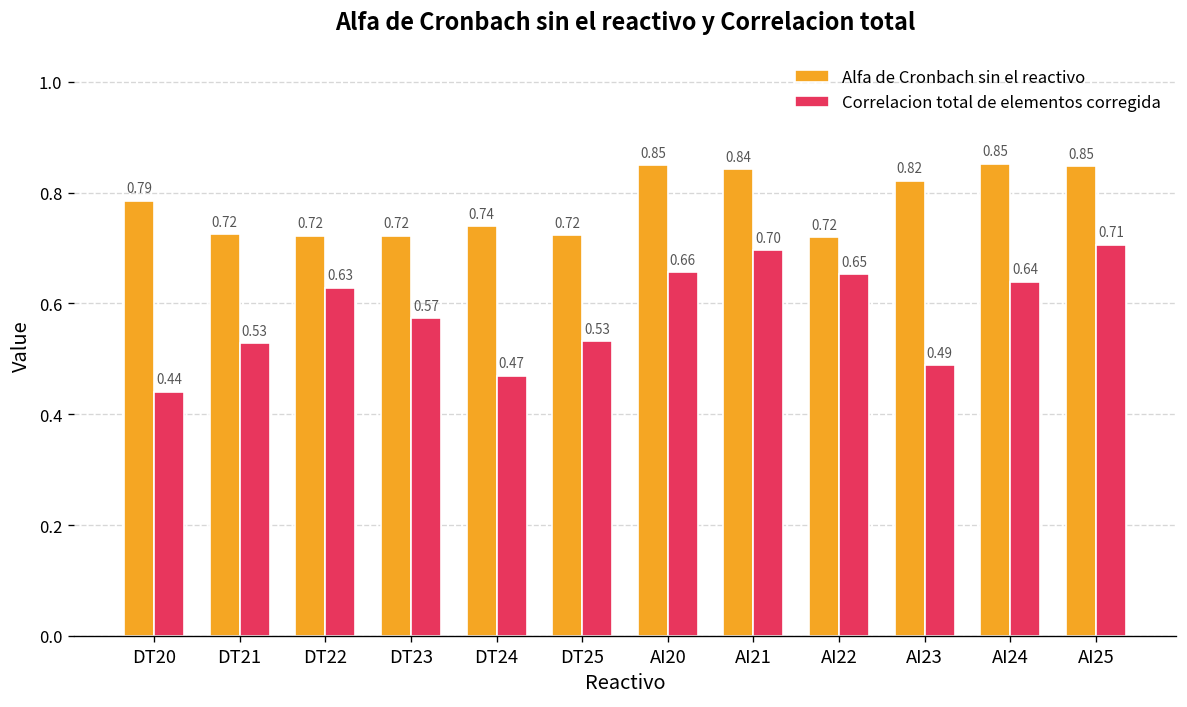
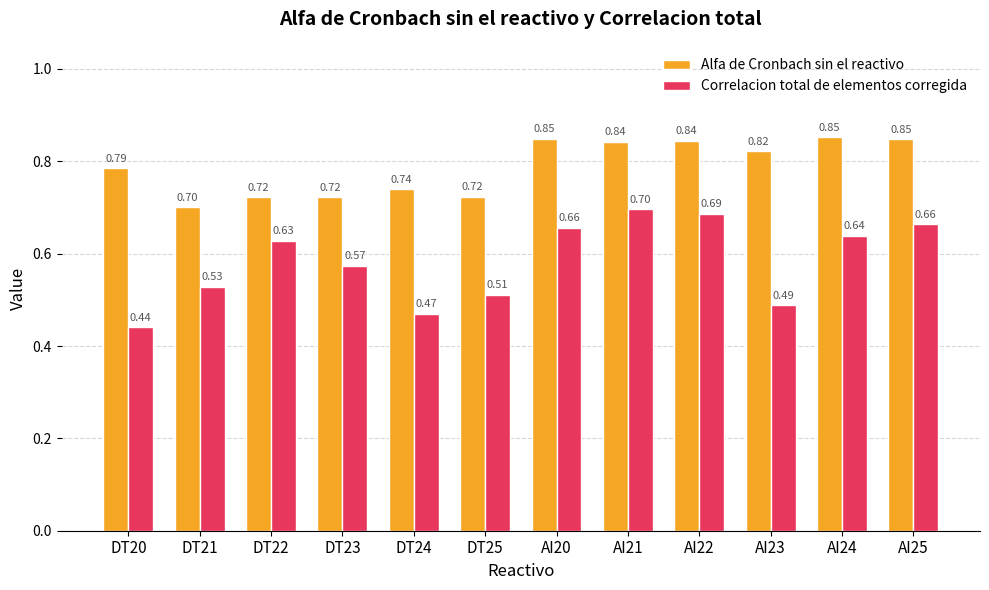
  {
    "Alfa de Cronbach sin el reactivo": {
      "DT20": 0.79,
-     "DT21": 0.72,
+     "DT21": 0.70,
      "DT22": 0.72,
      "DT23": 0.72,
      "DT24": 0.74,
      "DT25": 0.72,
      "AI20": 0.85,
      "AI21": 0.84,
-     "AI22": 0.72,
+     "AI22": 0.84,
      "AI23": 0.82,
      "AI24": 0.85,
      "AI25": 0.85
    },
    "Correlacion total de elementos corregida": {
      "DT20": 0.44,
      "DT21": 0.53,
      "DT22": 0.63,
      "DT23": 0.57,
      "DT24": 0.47,
-     "DT25": 0.53,
+     "DT25": 0.51,
      "AI20": 0.66,
      "AI21": 0.70,
-     "AI22": 0.65,
+     "AI22": 0.69,
      "AI23": 0.49,
      "AI24": 0.64,
-     "AI25": 0.71
+     "AI25": 0.66
    }
  }
